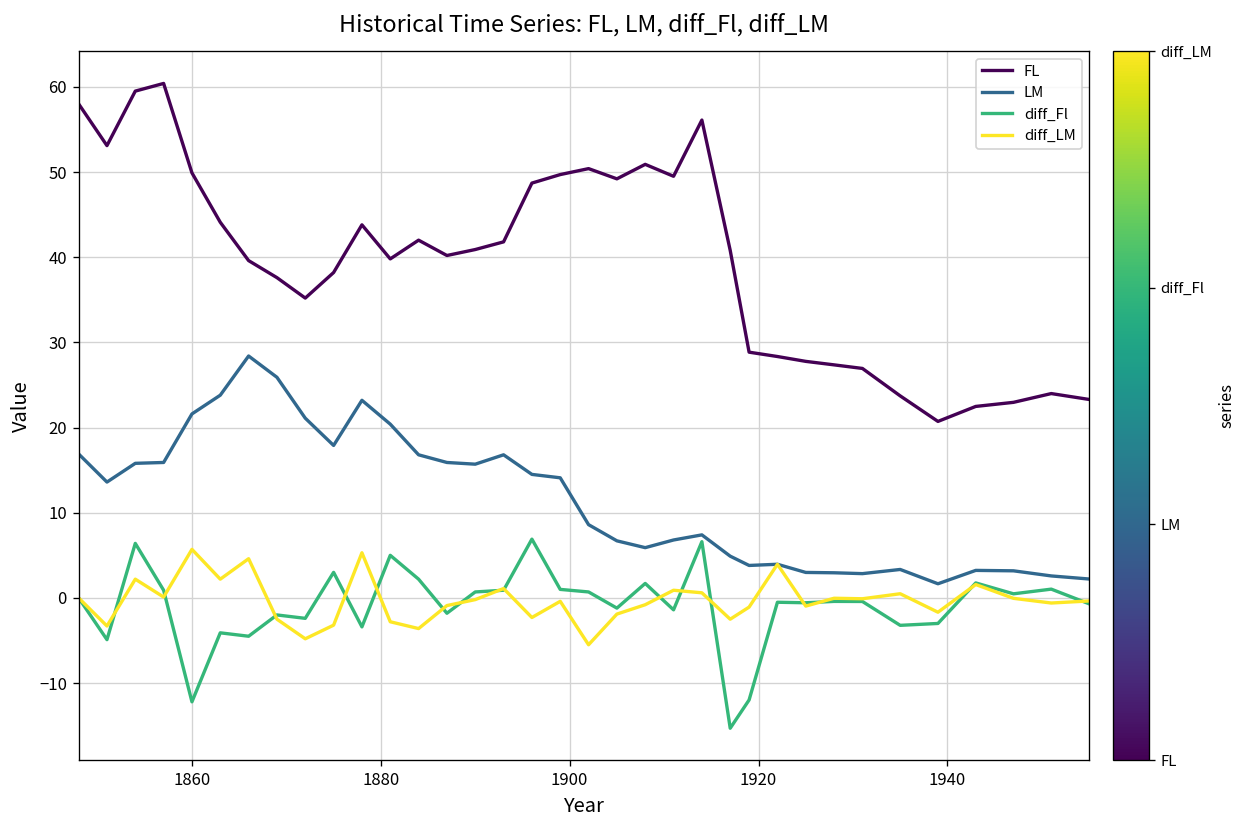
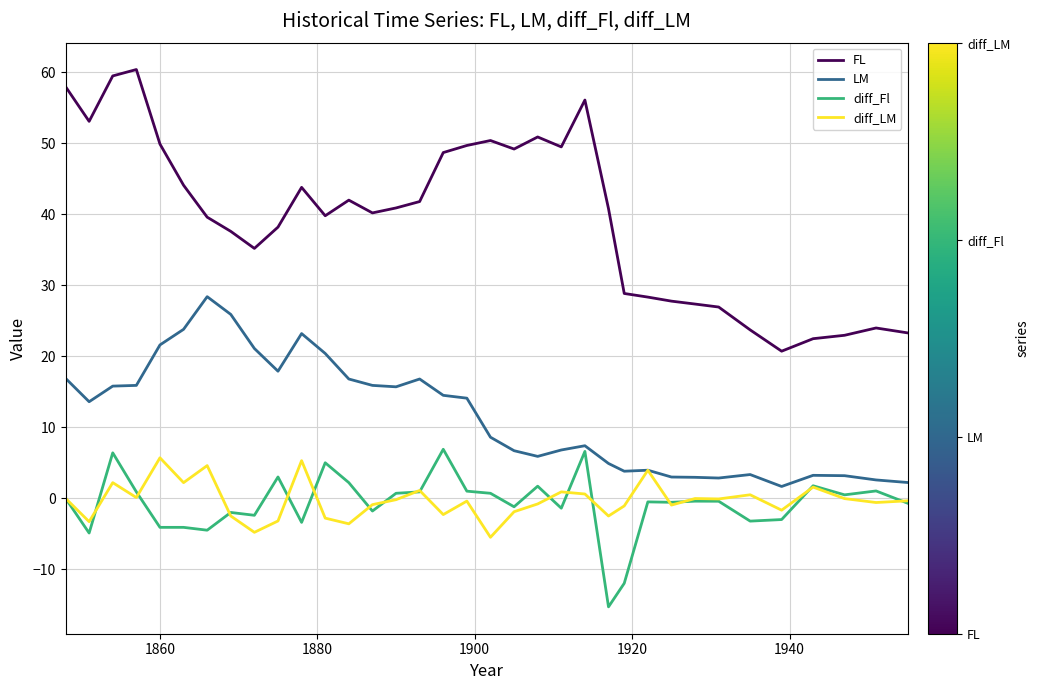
  {
    "FL": {
      "1860": 50
    },
    "LM": {
      "1860": 22
    },
    "diff_Fl": {
-     "1860": -12
+     "1860": -4
    },
    "diff_LM": {
      "1860": 6
    }
  }
